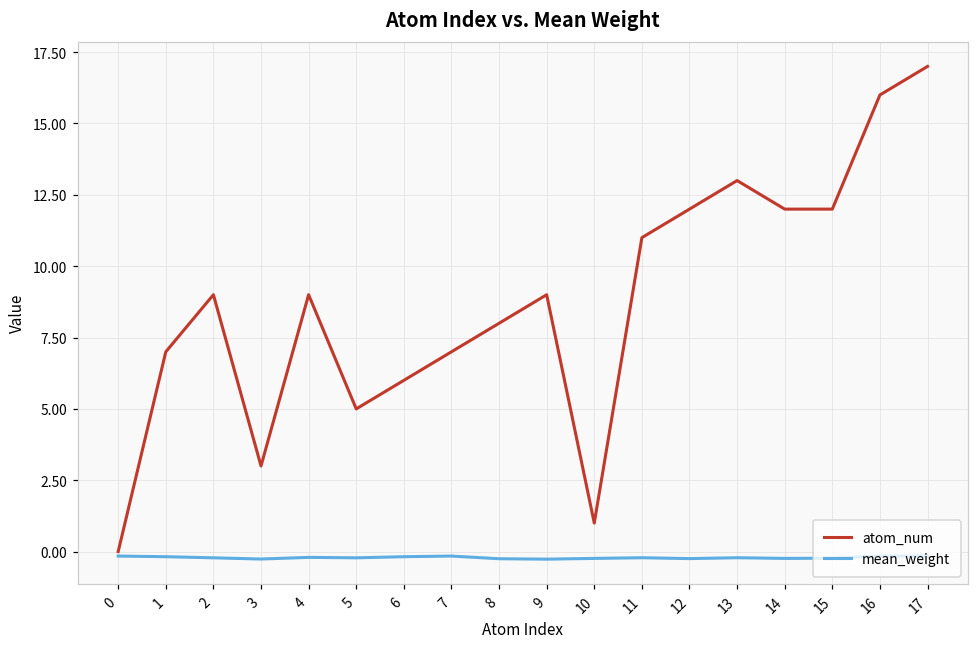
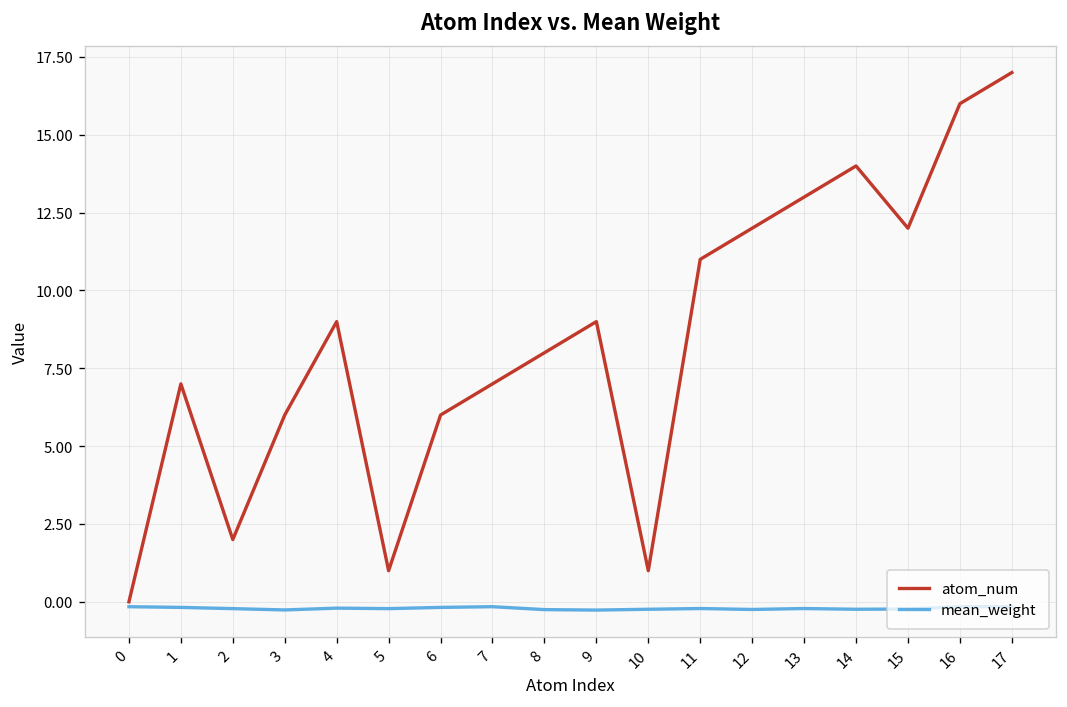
  {
    "atom_num": {
      "0": 0,
      "1": 7,
-     "2": 9,
-     "3": 3,
+     "2": 2,
+     "3": 6,
      "4": 9,
-     "5": 5,
+     "5": 1,
      "6": 6,
      "7": 7,
      "8": 8,
      "9": 9,
      "10": 1,
      "11": 11,
      "12": 12,
      "13": 13,
-     "14": 12,
+     "14": 14,
      "15": 12,
      "16": 16,
      "17": 17
    },
    "mean_weight": {
      "0": -0.2,
      "1": -0.2,
      "2": -0.2,
      "3": -0.3,
      "4": -0.2,
      "5": -0.2,
      "6": -0.2,
      "7": -0.2,
      "8": -0.3,
      "9": -0.3,
      "10": -0.2,
      "11": -0.2,
      "12": -0.2,
      "13": -0.2,
      "14": -0.2
    }
  }
